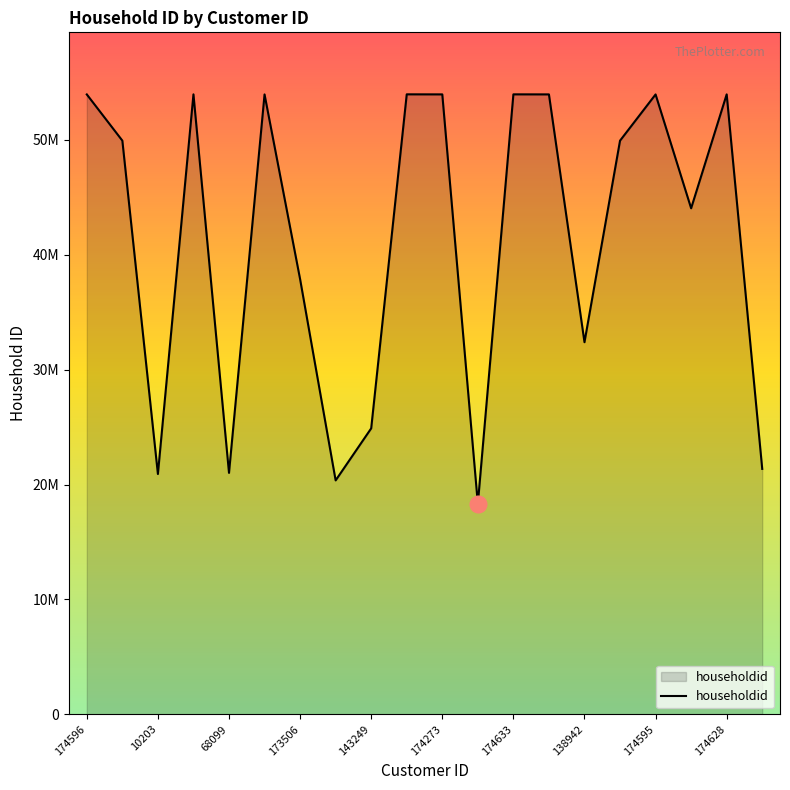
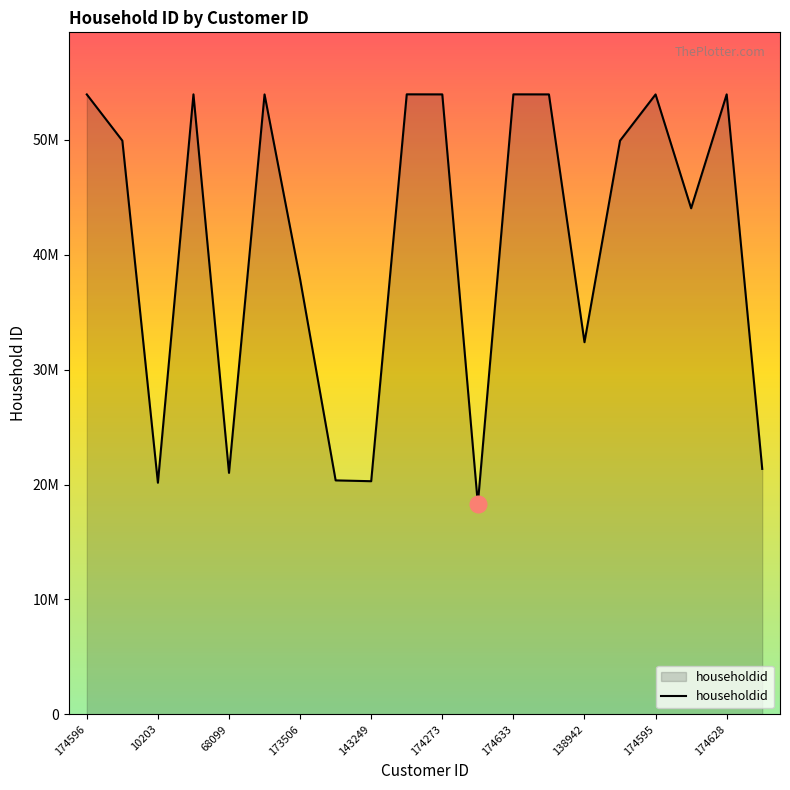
  {
    "householdid": {
      "174596": 53900000,
-     "10203": 20900000,
+     "10203": 20200000,
      "68099": 21000000,
      "173506": 37900000,
-     "143249": 24900000,
+     "143249": 20300000,
      "174273": 54000000,
      "174633": 54000000,
      "138942": 32400000,
      "174595": 53900000,
      "174628": 54000000
    }
  }
